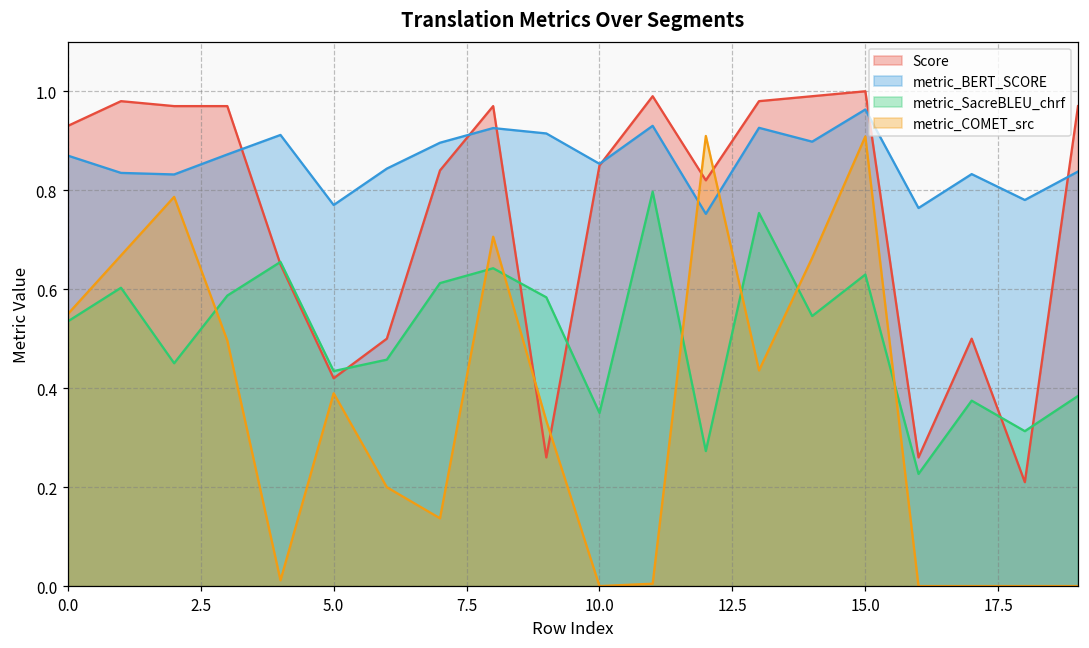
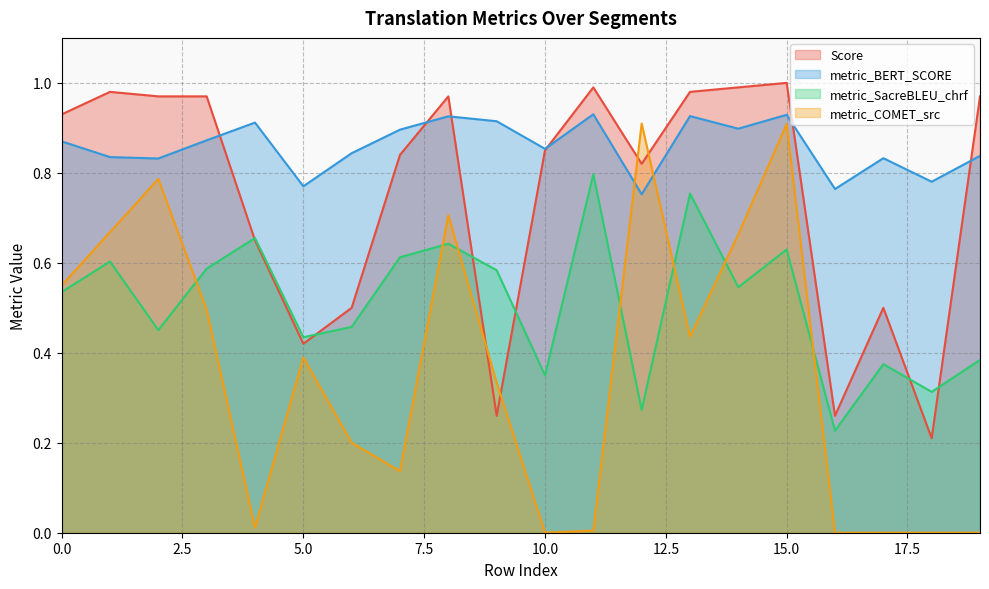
  {
    "metric_BERT_SCORE": {
      "0.0": 0.87,
      "5.0": 0.77,
-     "15.0": 0.96
+     "15.0": 0.93
    },
    "metric_SacreBLEU_chrf": {
      "0.0": 0.53,
      "5.0": 0.43,
      "10.0": 0.35,
      "15.0": 0.63
    }
  }
